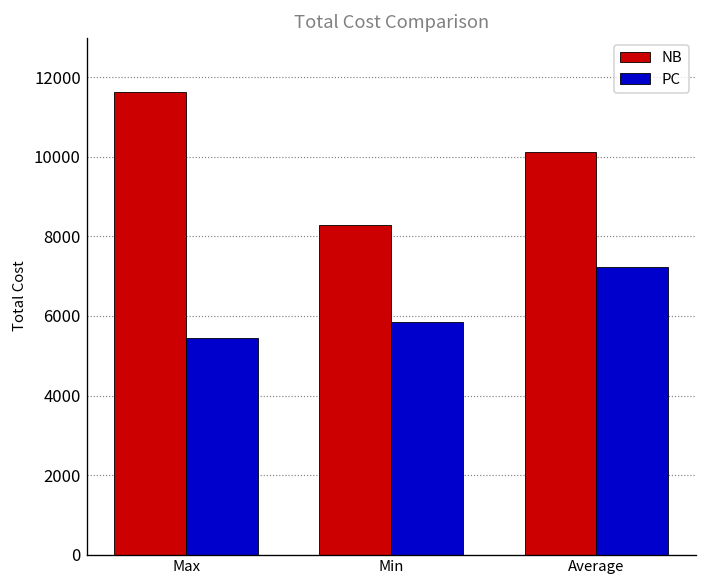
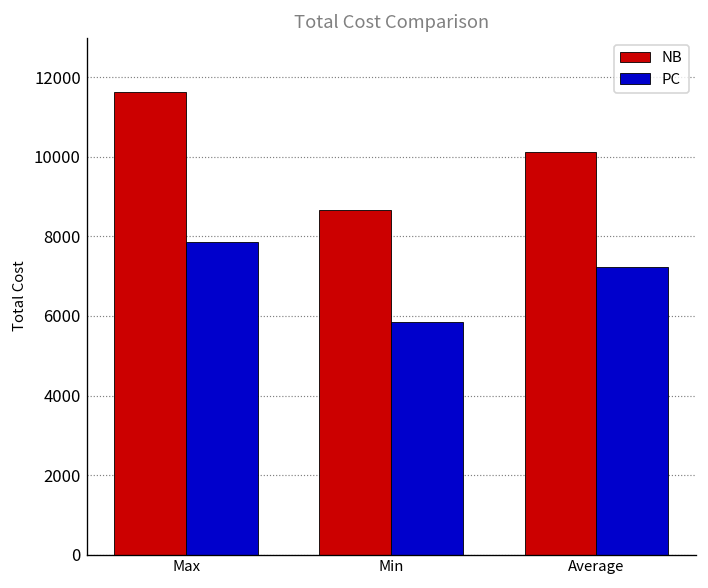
  {
    "NB": {
      "Max": 11600,
-     "Min": 8300,
+     "Min": 8700,
      "Average": 10100
    },
    "PC": {
-     "Max": 5500,
+     "Max": 7900,
      "Min": 5900,
      "Average": 7200
    }
  }
